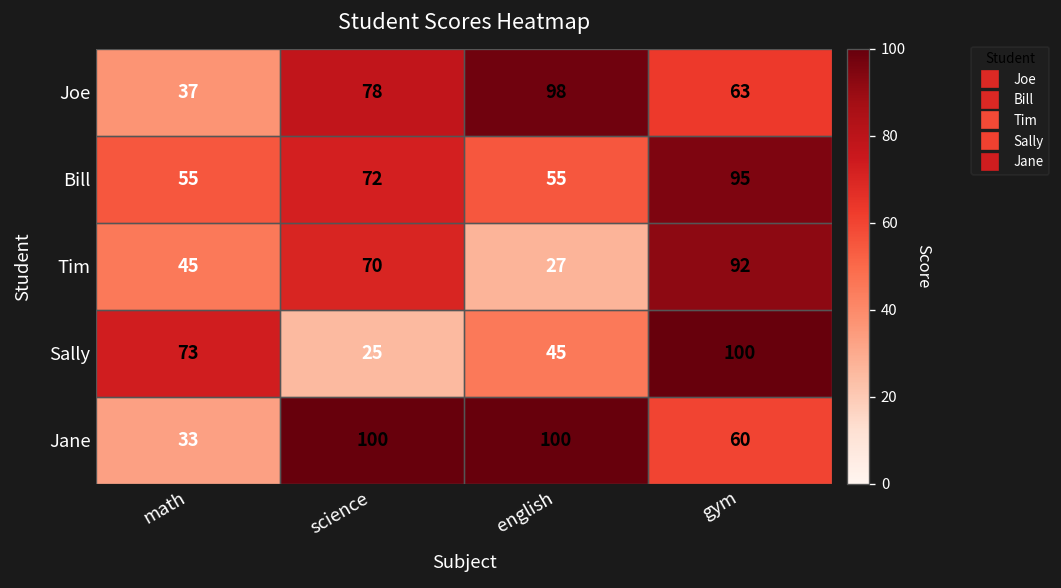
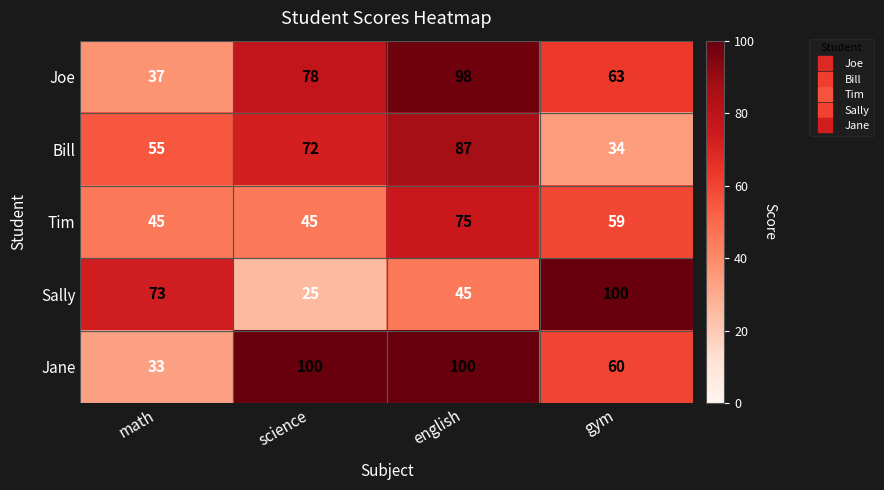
  {
    "Joe": {
      "math": 37,
      "science": 78,
      "english": 98,
      "gym": 63
    },
    "Bill": {
      "math": 55,
      "science": 72,
-     "english": 55,
-     "gym": 95
+     "english": 87,
+     "gym": 34
    },
    "Tim": {
      "math": 45,
-     "science": 70,
-     "english": 27,
-     "gym": 92
+     "science": 45,
+     "english": 75,
+     "gym": 59
    },
    "Sally": {
      "math": 73,
      "science": 25,
      "english": 45,
      "gym": 100
    },
    "Jane": {
      "math": 33,
      "science": 100,
      "english": 100,
      "gym": 60
    }
  }
